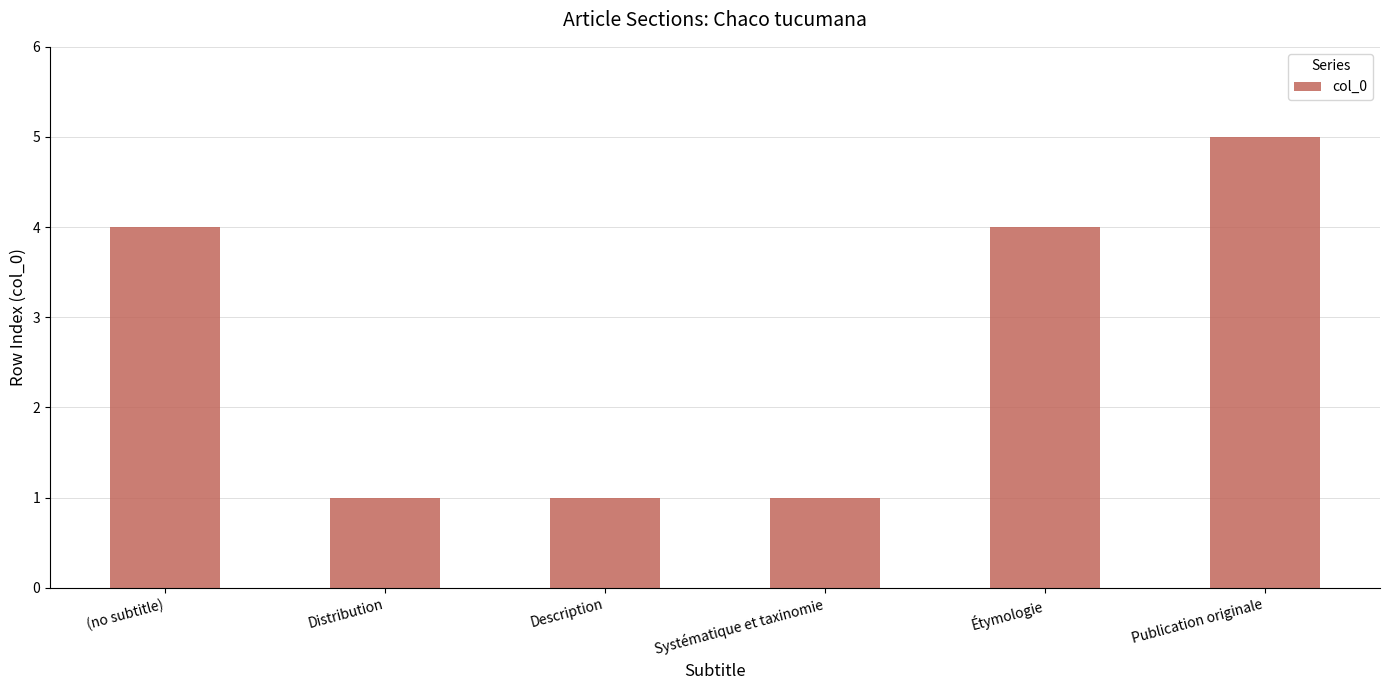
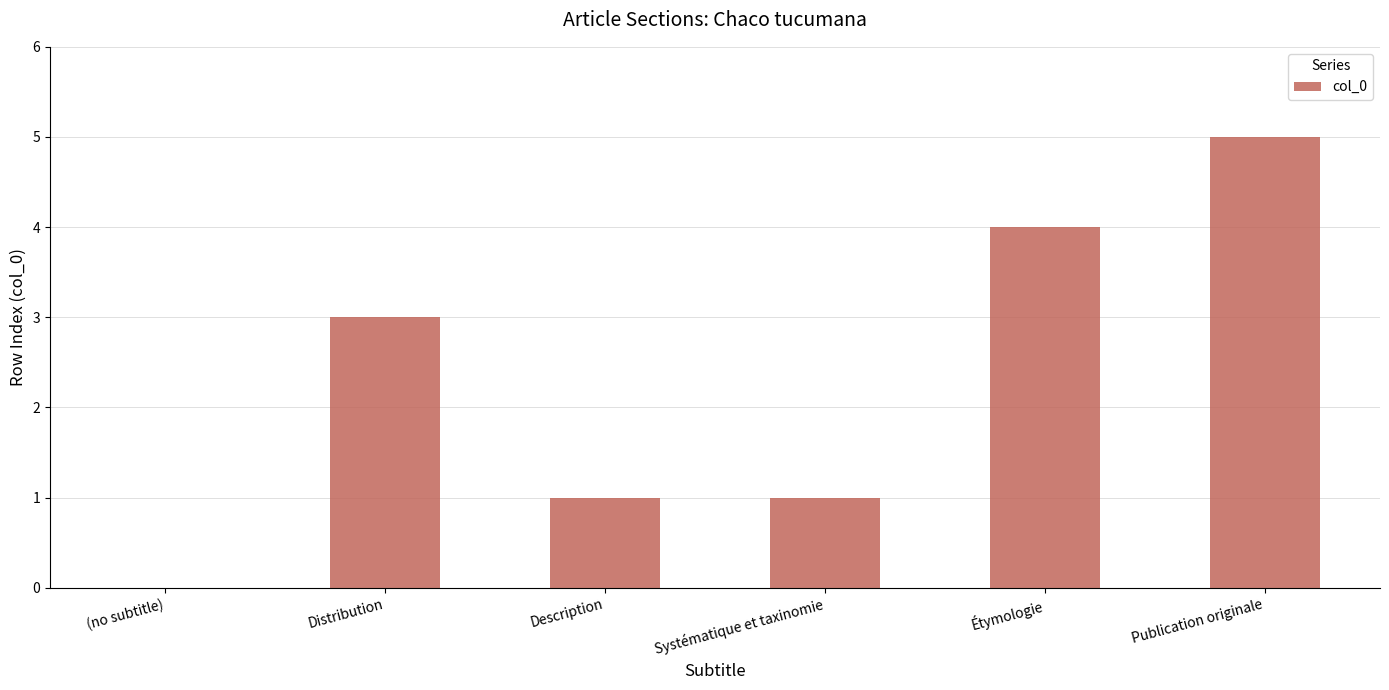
  {
-   "(no subtitle)": 4,
-   "Distribution": 1,
+   "(no subtitle)": 0,
+   "Distribution": 3,
    "Description": 1,
    "Systématique et taxinomie": 1,
    "Étymologie": 4,
    "Publication originale": 5
  }
